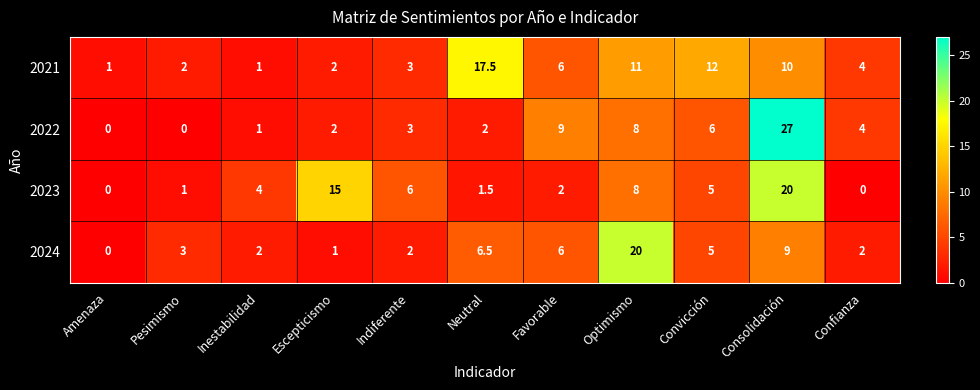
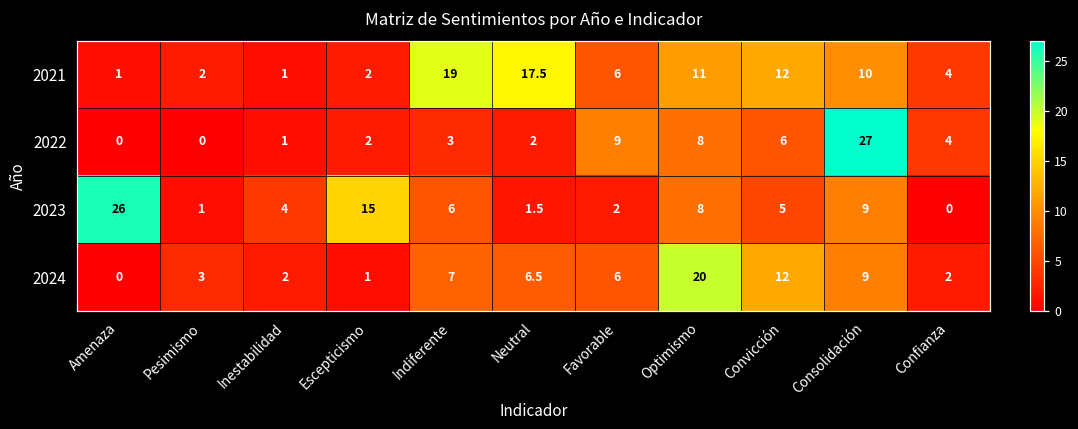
  {
    "2021": {
      "Amenaza": 1,
      "Pesimismo": 2,
      "Inestabilidad": 1,
      "Escepticismo": 2,
-     "Indiferente": 3,
+     "Indiferente": 19,
      "Neutral": 17.5,
      "Favorable": 6,
      "Optimismo": 11,
      "Convicción": 12,
      "Consolidación": 10,
      "Confianza": 4
    },
    "2022": {
      "Amenaza": 0,
      "Pesimismo": 0,
      "Inestabilidad": 1,
      "Escepticismo": 2,
      "Indiferente": 3,
      "Neutral": 2,
      "Favorable": 9,
      "Optimismo": 8,
      "Convicción": 6,
      "Consolidación": 27,
      "Confianza": 4
    },
    "2023": {
-     "Amenaza": 0,
+     "Amenaza": 26,
      "Pesimismo": 1,
      "Inestabilidad": 4,
      "Escepticismo": 15,
      "Indiferente": 6,
      "Neutral": 1.5,
      "Favorable": 2,
      "Optimismo": 8,
      "Convicción": 5,
-     "Consolidación": 20,
+     "Consolidación": 9,
      "Confianza": 0
    },
    "2024": {
      "Amenaza": 0,
      "Pesimismo": 3,
      "Inestabilidad": 2,
      "Escepticismo": 1,
-     "Indiferente": 2,
+     "Indiferente": 7,
      "Neutral": 6.5,
      "Favorable": 6,
      "Optimismo": 20,
-     "Convicción": 5,
+     "Convicción": 12,
      "Consolidación": 9,
      "Confianza": 2
    }
  }
